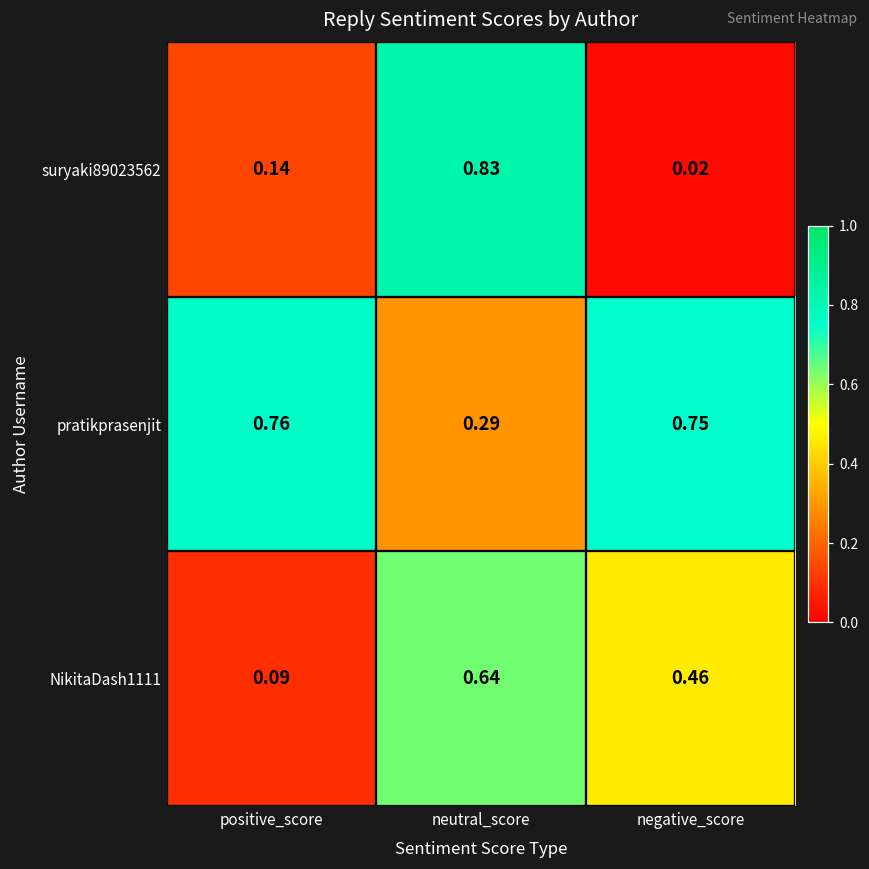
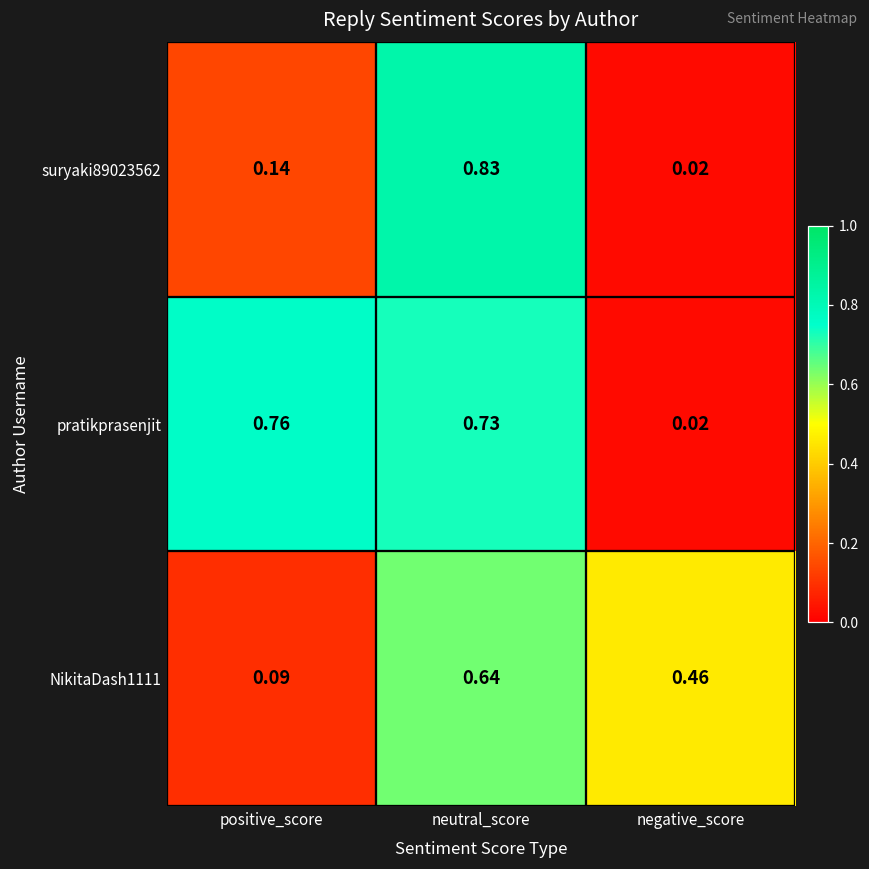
  {
    "suryaki89023562": {
      "positive_score": 0.14,
      "neutral_score": 0.83,
      "negative_score": 0.02
    },
    "pratikprasenjit": {
      "positive_score": 0.76,
-     "neutral_score": 0.29,
-     "negative_score": 0.75
+     "neutral_score": 0.73,
+     "negative_score": 0.02
    },
    "NikitaDash1111": {
      "positive_score": 0.09,
      "neutral_score": 0.64,
      "negative_score": 0.46
    }
  }
